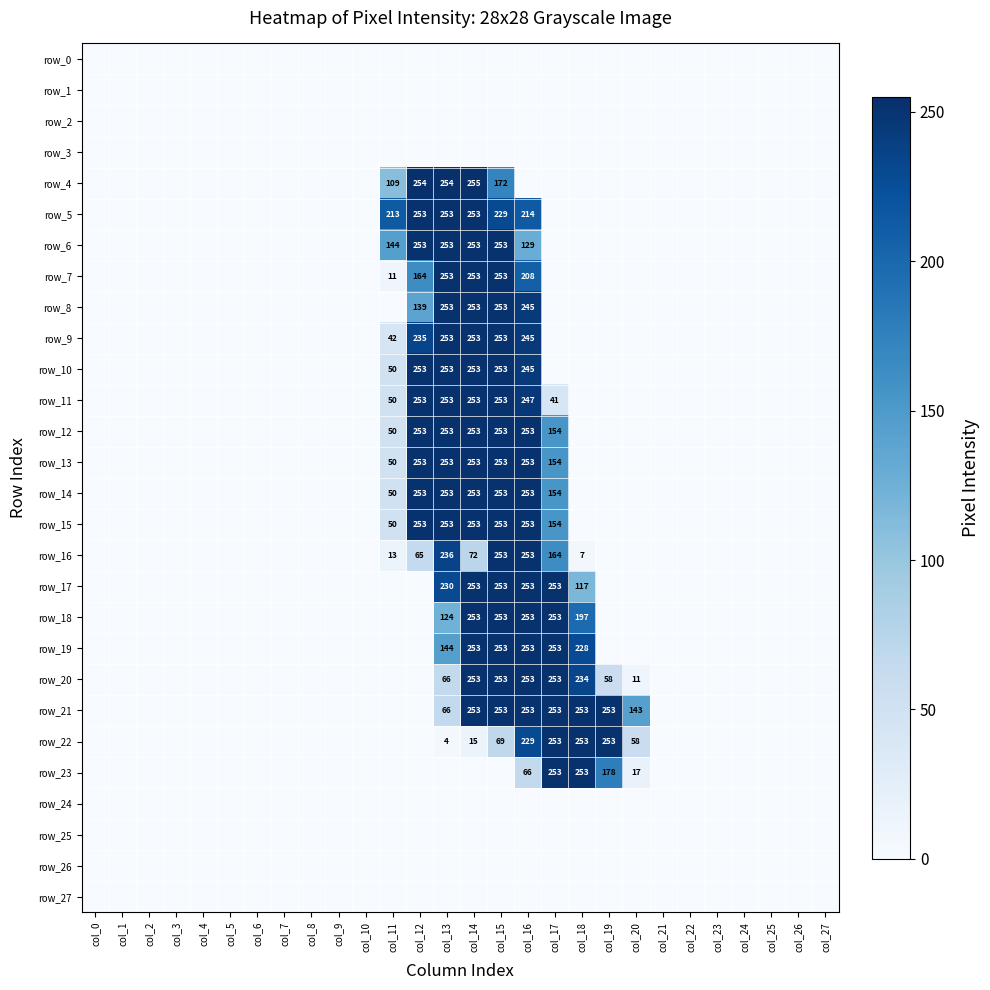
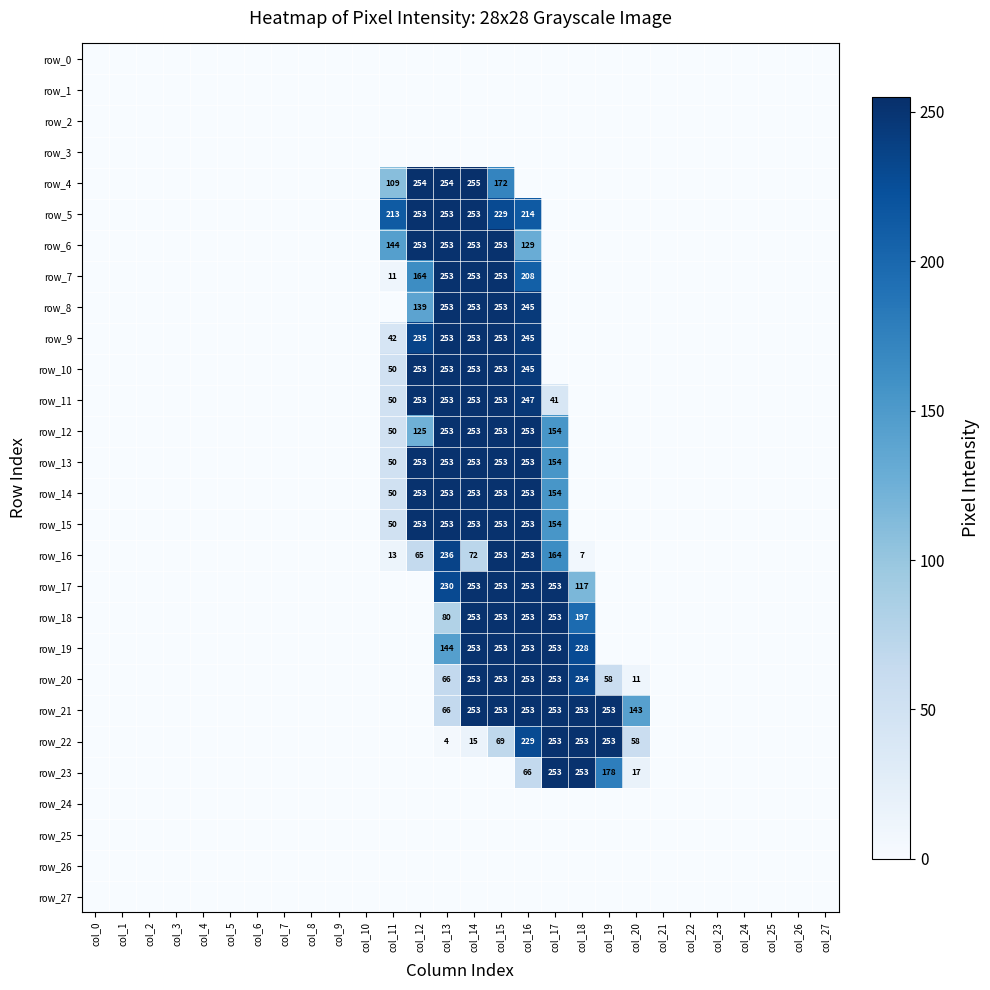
  {
    "row_4": {
      "col_11": 109,
      "col_12": 254,
      "col_13": 254,
      "col_14": 255,
      "col_15": 172
    },
    "row_5": {
      "col_11": 213,
      "col_12": 253,
      "col_13": 253,
      "col_14": 253,
      "col_15": 229,
      "col_16": 214
    },
    "row_6": {
      "col_11": 144,
      "col_12": 253,
      "col_13": 253,
      "col_14": 253,
      "col_15": 253,
      "col_16": 129
    },
    "row_7": {
      "col_11": 11,
      "col_12": 164,
      "col_13": 253,
      "col_14": 253,
      "col_15": 253,
      "col_16": 208
    },
    "row_8": {
      "col_12": 139,
      "col_13": 253,
      "col_14": 253,
      "col_15": 253,
      "col_16": 245
    },
    "row_9": {
      "col_11": 42,
      "col_12": 235,
      "col_13": 253,
      "col_14": 253,
      "col_15": 253,
      "col_16": 245
    },
    "row_10": {
      "col_11": 50,
      "col_12": 253,
      "col_13": 253,
      "col_14": 253,
      "col_15": 253,
      "col_16": 245
    },
    "row_11": {
      "col_11": 50,
      "col_12": 253,
      "col_13": 253,
      "col_14": 253,
      "col_15": 253,
      "col_16": 247,
      "col_17": 41
    },
    "row_12": {
      "col_11": 50,
-     "col_12": 253,
+     "col_12": 125,
      "col_13": 253,
      "col_14": 253,
      "col_15": 253,
      "col_16": 253,
      "col_17": 154
    },
    "row_13": {
      "col_11": 50,
      "col_12": 253,
      "col_13": 253,
      "col_14": 253,
      "col_15": 253,
      "col_16": 253,
      "col_17": 154
    },
    "row_14": {
      "col_11": 50,
      "col_12": 253,
      "col_13": 253,
      "col_14": 253,
      "col_15": 253,
      "col_16": 253,
      "col_17": 154
    },
    "row_15": {
      "col_11": 50,
      "col_12": 253,
      "col_13": 253,
      "col_14": 253,
      "col_15": 253,
      "col_16": 253,
      "col_17": 154
    },
    "row_16": {
      "col_11": 13,
      "col_12": 65,
      "col_13": 236,
      "col_14": 72,
      "col_15": 253,
      "col_16": 253,
      "col_17": 164,
      "col_18": 7
    },
    "row_17": {
      "col_13": 230,
      "col_14": 253,
      "col_15": 253,
      "col_16": 253,
      "col_17": 253,
      "col_18": 117
    },
    "row_18": {
-     "col_13": 124,
+     "col_13": 80,
      "col_14": 253,
      "col_15": 253,
      "col_16": 253,
      "col_17": 253,
      "col_18": 197
    },
    "row_19": {
      "col_13": 144,
      "col_14": 253,
      "col_15": 253,
      "col_16": 253,
      "col_17": 253,
      "col_18": 228
    },
    "row_20": {
      "col_13": 66,
      "col_14": 253,
      "col_15": 253,
      "col_16": 253,
      "col_17": 253,
      "col_18": 234,
      "col_19": 58,
      "col_20": 11
    },
    "row_21": {
      "col_13": 66,
      "col_14": 253,
      "col_15": 253,
      "col_16": 253,
      "col_17": 253,
      "col_18": 253,
      "col_19": 253,
      "col_20": 143
    },
    "row_22": {
      "col_13": 4,
      "col_14": 15,
      "col_15": 69,
      "col_16": 229,
      "col_17": 253,
      "col_18": 253,
      "col_19": 253,
      "col_20": 58
    },
    "row_23": {
      "col_16": 66,
      "col_17": 253,
      "col_18": 253,
      "col_19": 178,
      "col_20": 17
    }
  }
